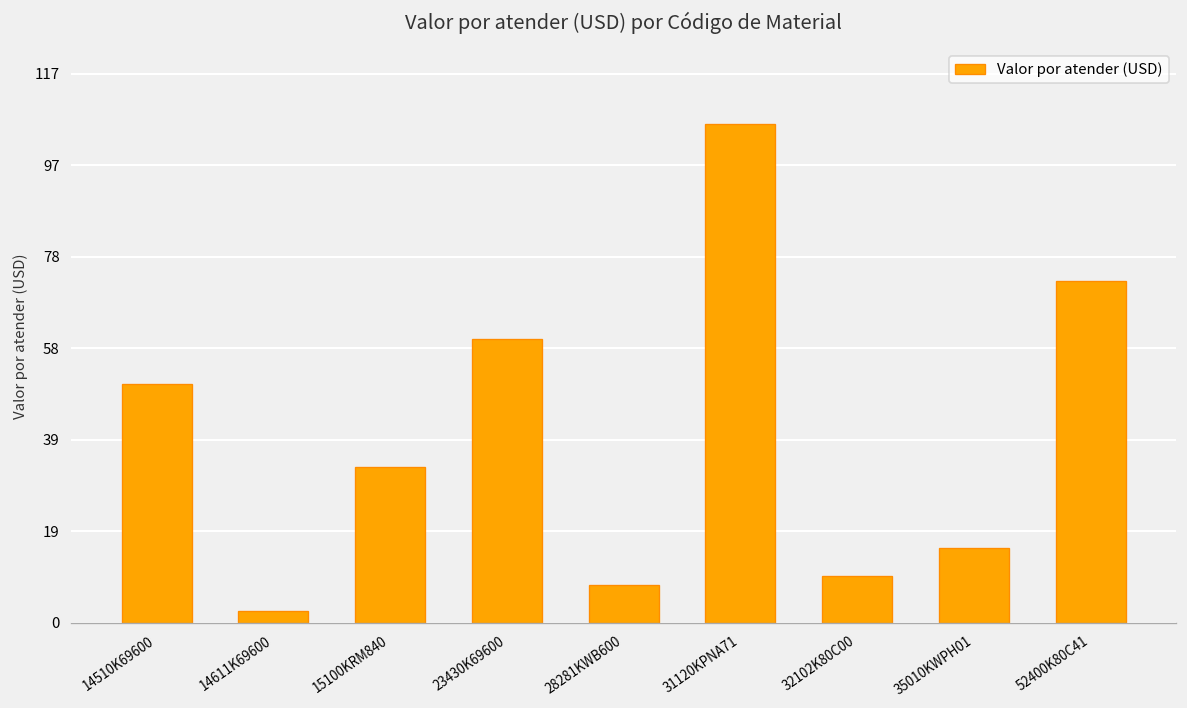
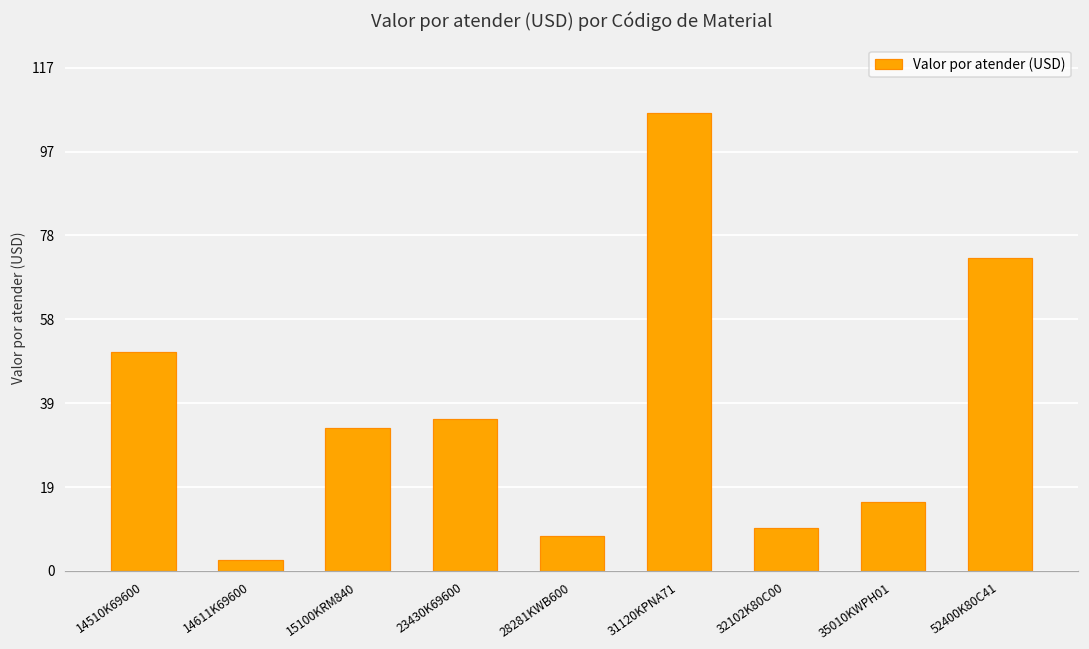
  {
    "14510K69600": 51,
    "14611K69600": 3,
    "15100KRM840": 33,
-   "23430K69600": 60,
+   "23430K69600": 35,
    "28281KWB600": 8,
    "31120KPNA71": 106,
    "32102K80C00": 10,
    "35010KWPH01": 16,
    "52400K80C41": 73
  }
